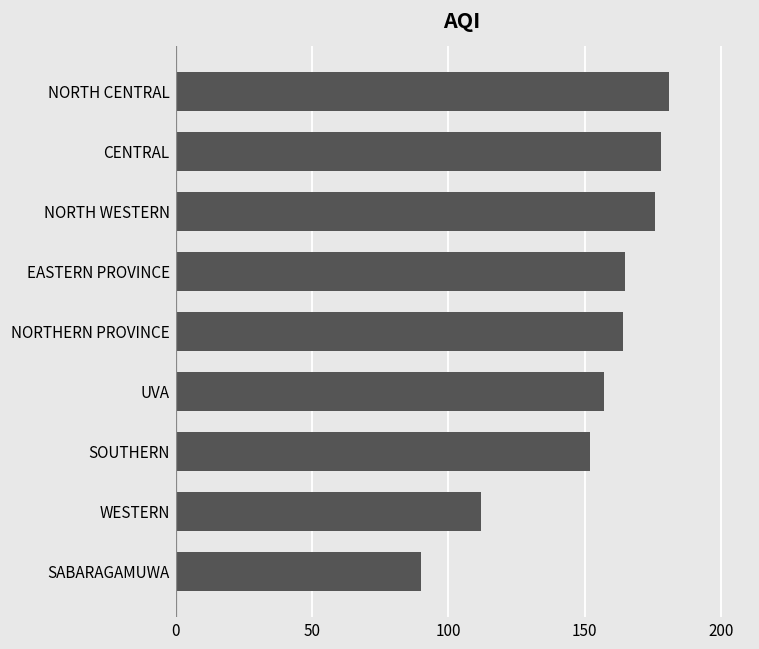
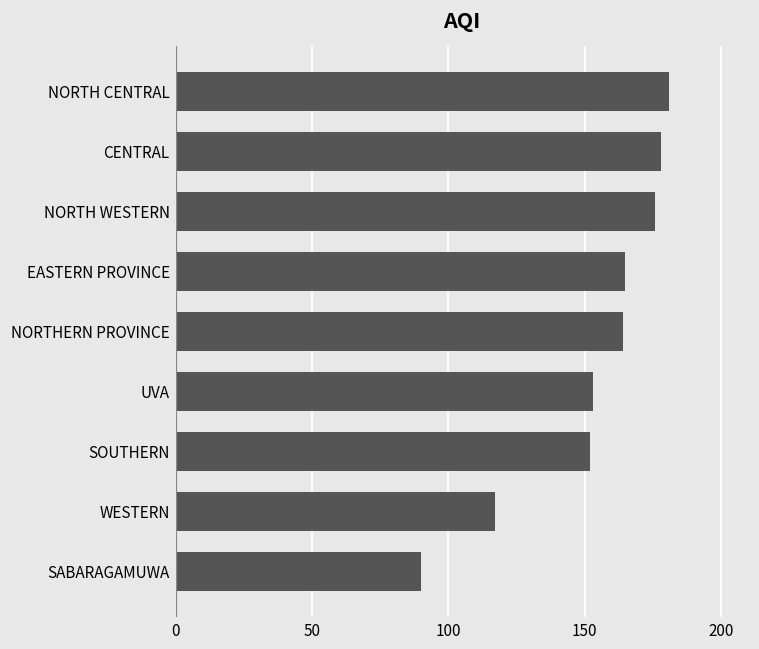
  {
    "NORTH CENTRAL": 181,
    "CENTRAL": 178,
    "NORTH WESTERN": 176,
    "EASTERN PROVINCE": 165,
    "NORTHERN PROVINCE": 164,
-   "UVA": 157,
+   "UVA": 153,
    "SOUTHERN": 152,
-   "WESTERN": 112,
+   "WESTERN": 117,
    "SABARAGAMUWA": 90
  }
